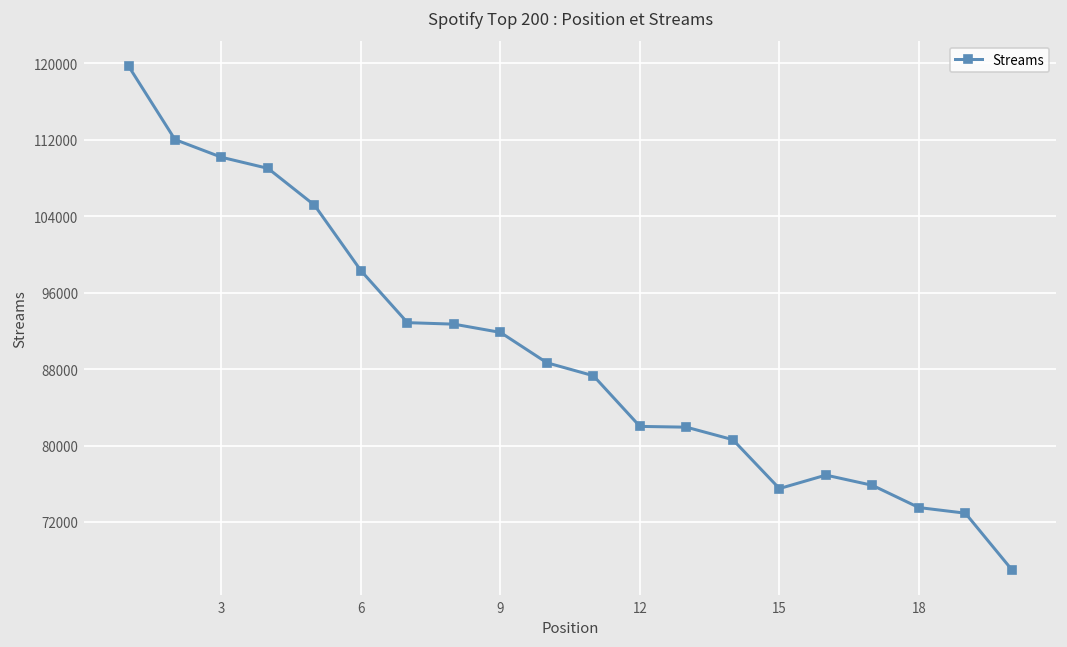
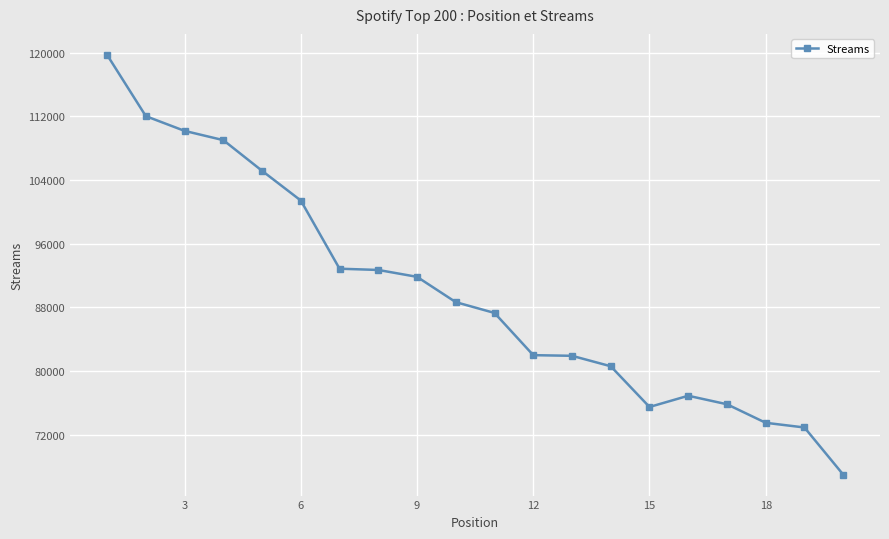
  {
    "3": 110000,
-   "6": 98000,
+   "6": 101000,
    "9": 92000,
    "12": 82000,
    "15": 75000,
    "18": 74000
  }
